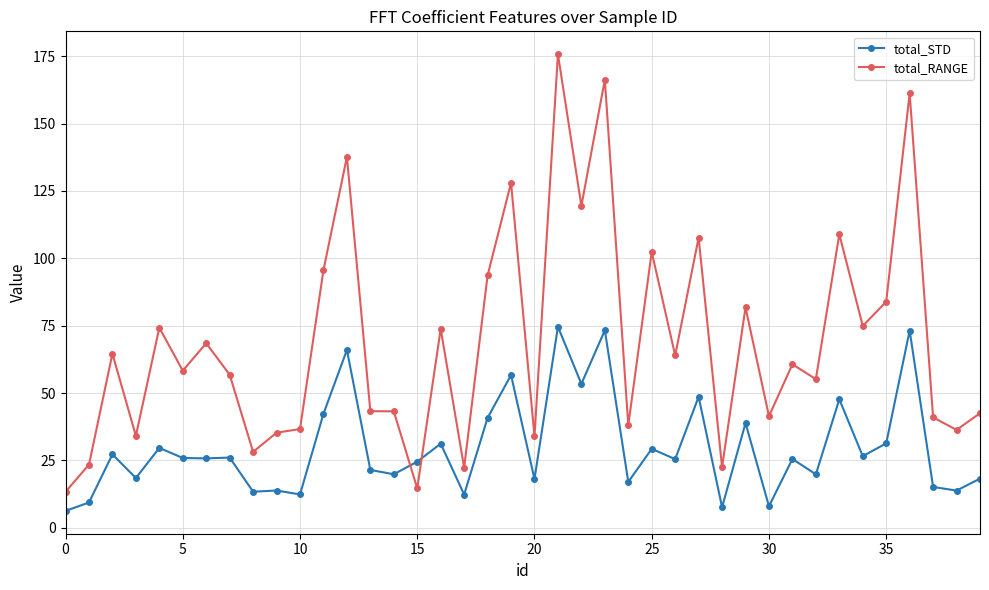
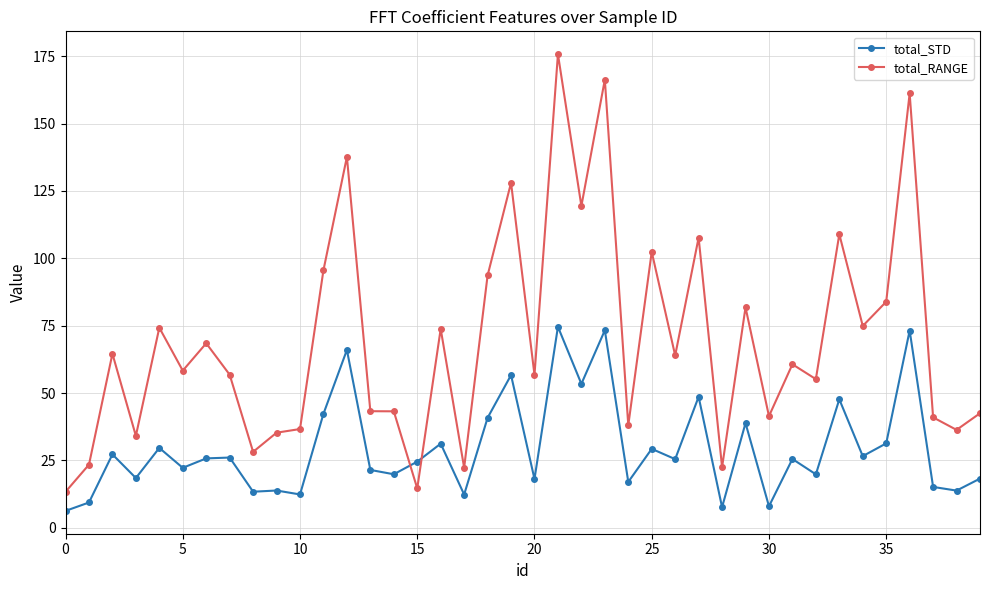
  {
    "total_STD": {
      "0": 6,
-     "5": 26,
+     "5": 22,
      "10": 12,
      "15": 25,
      "20": 18,
      "25": 29,
      "30": 8,
      "35": 31
    },
    "total_RANGE": {
      "0": 13,
      "5": 58,
      "10": 37,
      "15": 15,
-     "20": 34,
+     "20": 57,
      "25": 102,
      "30": 41,
      "35": 84
    }
  }
